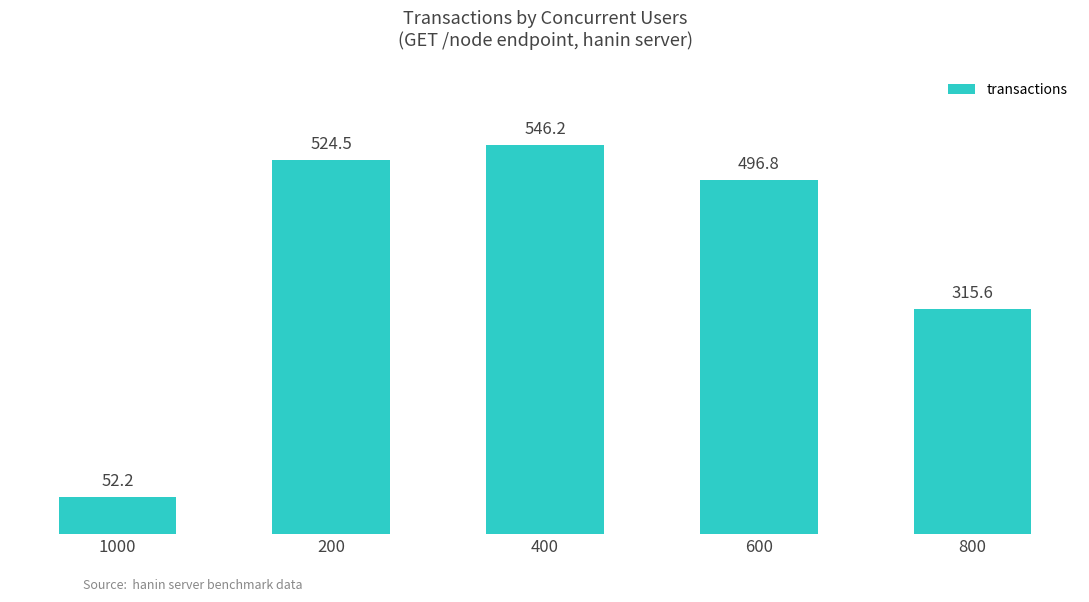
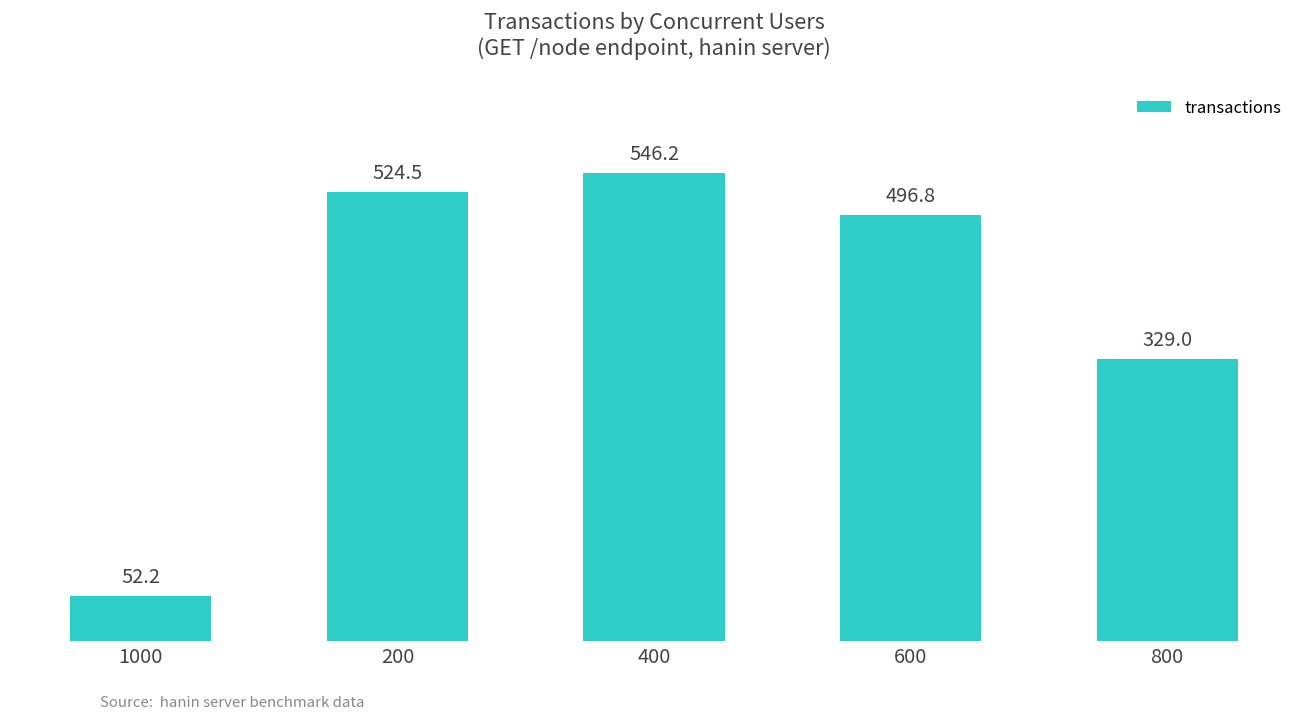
  {
    "1000": 52.2,
    "200": 524.5,
    "400": 546.2,
    "600": 496.8,
-   "800": 315.6
+   "800": 329.0
  }
